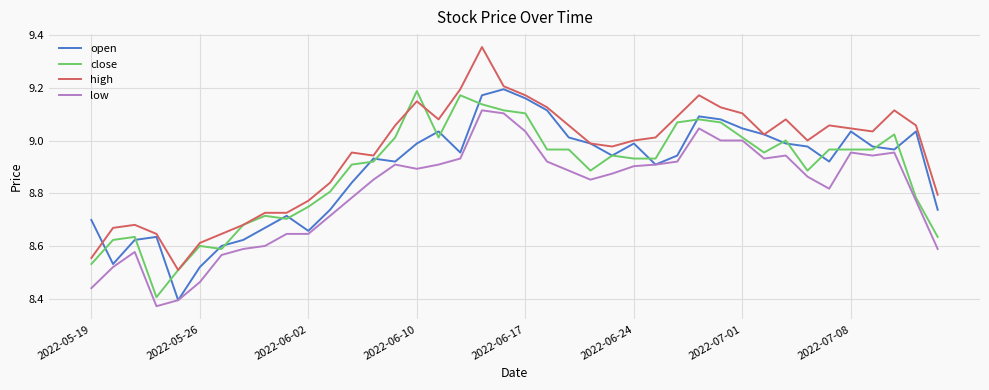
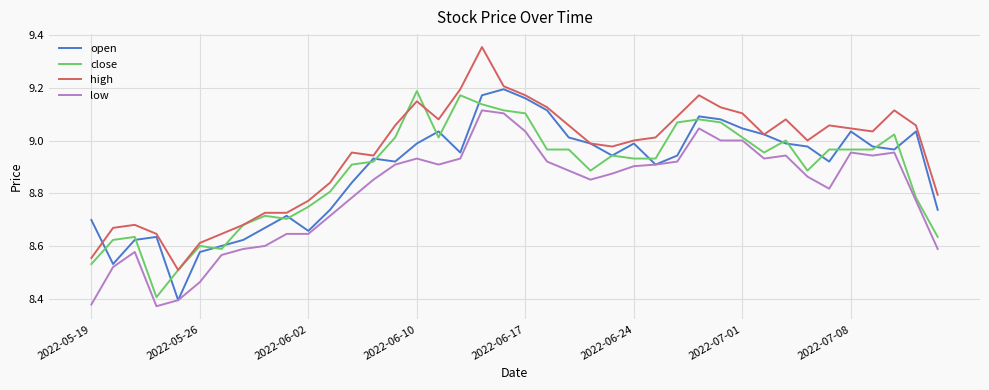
  {
    "open": {
      "2022-05-19": 8.70,
-     "2022-05-26": 8.52,
+     "2022-05-26": 8.58,
      "2022-06-02": 8.66,
      "2022-06-10": 8.99,
      "2022-06-17": 9.16,
      "2022-06-24": 8.99,
      "2022-07-01": 9.05,
      "2022-07-08": 9.04
    },
    "close": {
      "2022-05-19": 8.53,
      "2022-05-26": 8.60,
      "2022-06-02": 8.75,
      "2022-06-10": 9.19,
      "2022-06-17": 9.10,
      "2022-06-24": 8.93,
      "2022-07-01": 9.01,
      "2022-07-08": 8.97
    },
    "high": {
      "2022-05-19": 8.55,
      "2022-05-26": 8.61,
      "2022-06-02": 8.77,
      "2022-06-10": 9.15,
      "2022-06-17": 9.17,
      "2022-06-24": 9.00,
      "2022-07-01": 9.10,
      "2022-07-08": 9.05
    },
    "low": {
-     "2022-05-19": 8.44,
+     "2022-05-19": 8.38,
      "2022-05-26": 8.46,
      "2022-06-02": 8.65,
-     "2022-06-10": 8.89,
+     "2022-06-10": 8.93,
      "2022-06-17": 9.04,
      "2022-06-24": 8.90,
      "2022-07-01": 9.00,
      "2022-07-08": 8.96
    }
  }
